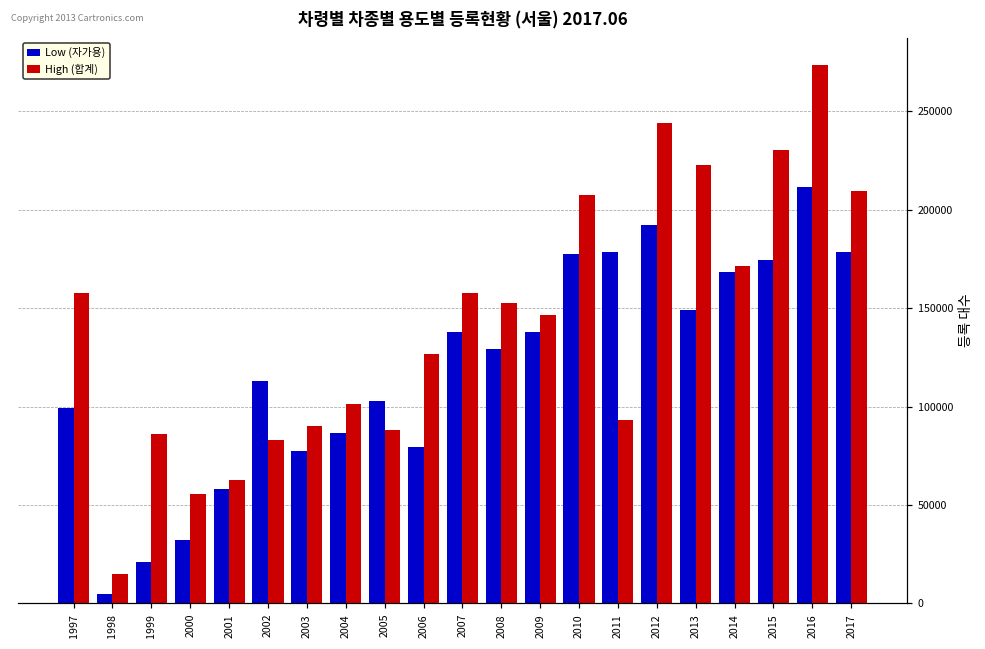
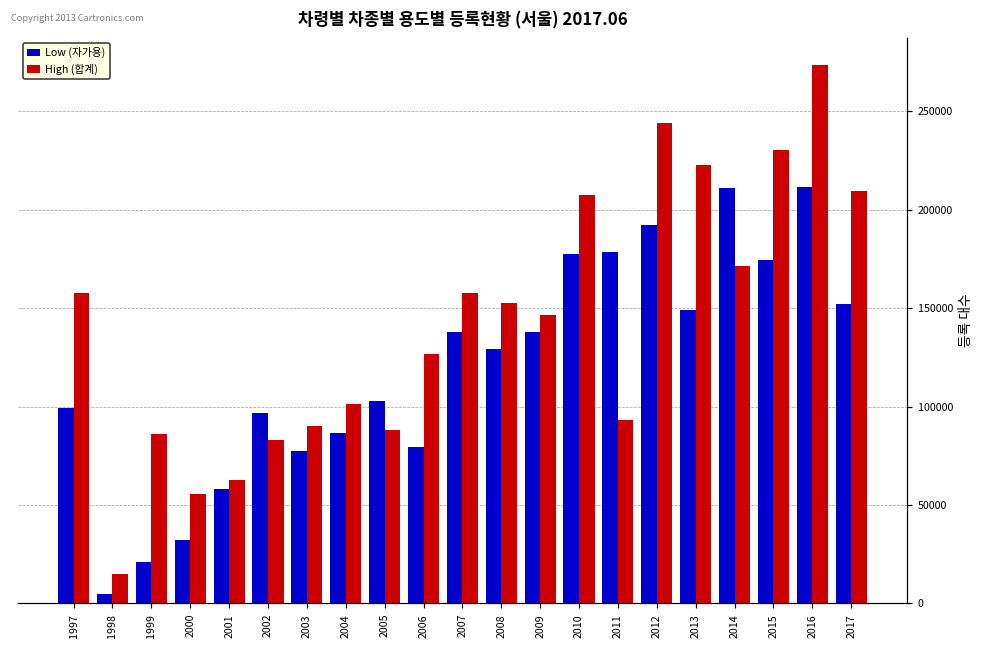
  {
    "Low (자가용)": {
      "1997": 99000,
      "1998": 4000,
      "1999": 21000,
      "2000": 32000,
      "2001": 58000,
-     "2002": 113000,
+     "2002": 97000,
      "2003": 78000,
      "2004": 86000,
      "2005": 103000,
      "2006": 80000,
      "2007": 138000,
      "2008": 129000,
      "2009": 138000,
      "2010": 177000,
      "2011": 178000,
      "2012": 192000,
      "2013": 149000,
-     "2014": 168000,
+     "2014": 211000,
      "2015": 175000,
      "2016": 212000,
-     "2017": 179000
+     "2017": 152000
    },
    "High (합계)": {
      "1997": 158000,
      "1998": 15000,
      "1999": 86000,
      "2000": 55000,
      "2001": 63000,
      "2002": 83000,
      "2003": 90000,
      "2004": 101000,
      "2005": 88000,
      "2006": 127000,
      "2007": 158000,
      "2008": 153000,
      "2009": 146000,
      "2010": 207000,
      "2011": 93000,
      "2012": 244000,
      "2013": 223000,
      "2014": 172000,
      "2015": 231000,
      "2016": 274000,
      "2017": 210000
    }
  }
